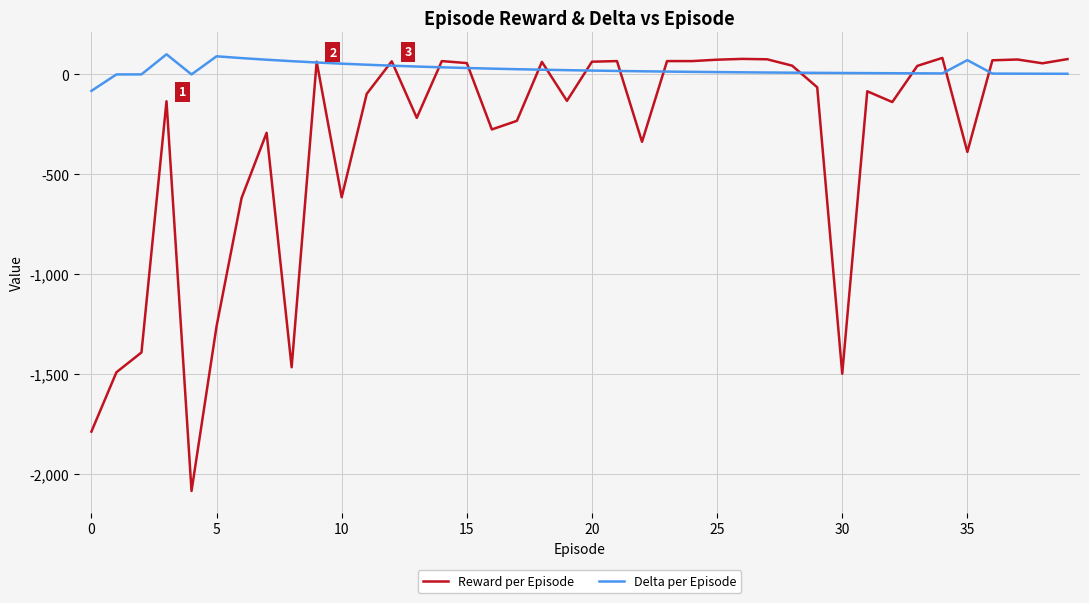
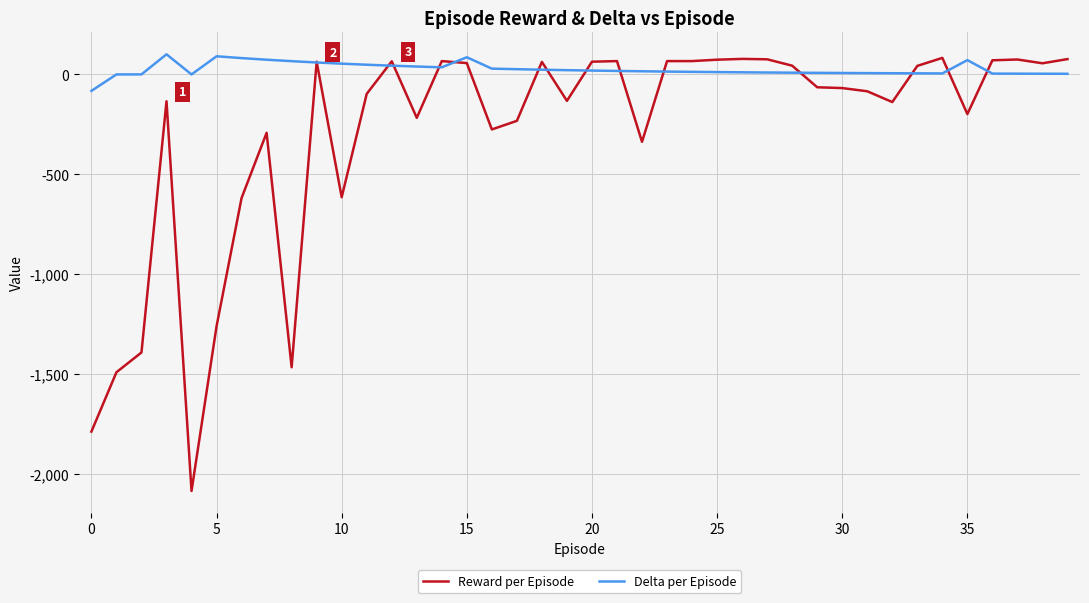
  {
    "Reward per Episode": {
      "0": "-1,790",
      "5": "-1,260",
      "10": "-620",
      "15": "60",
      "20": "60",
      "25": "70",
-     "30": "-1,500",
-     "35": "-390"
+     "30": "-70",
+     "35": "-200"
    },
    "Delta per Episode": {
      "0": "-80",
      "5": "90",
-     "15": "30",
+     "15": "90",
      "20": "20",
      "25": "10",
      "30": "10",
      "35": "70"
    }
  }
